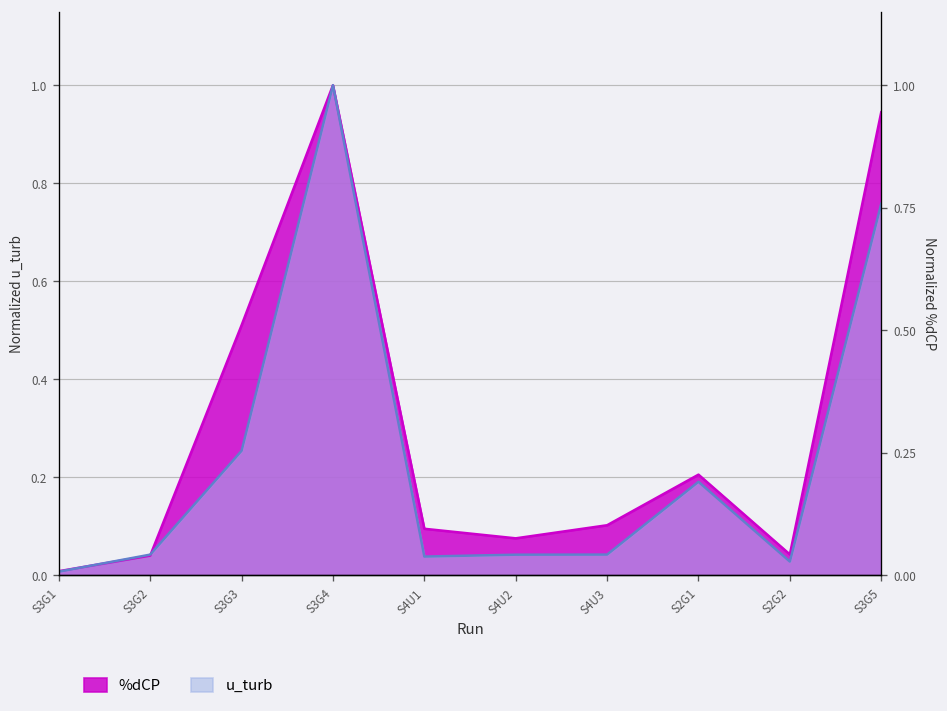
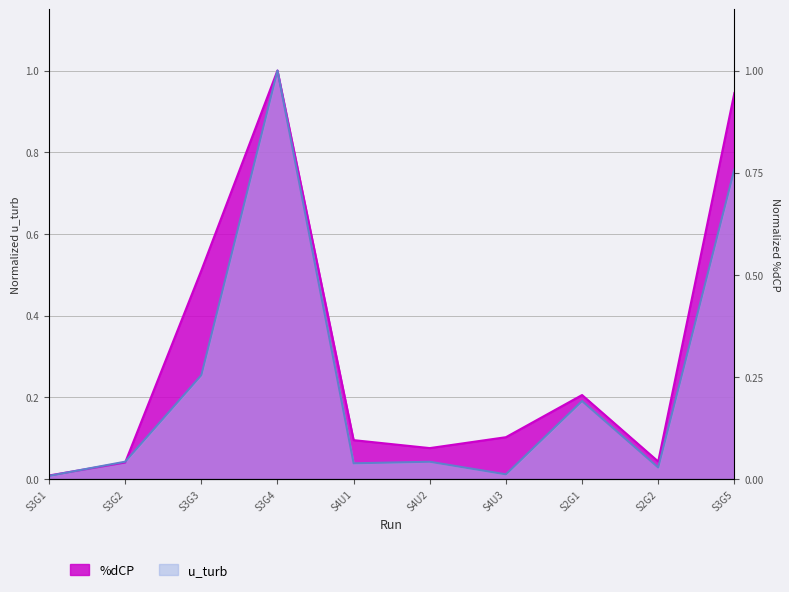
  {
    "%dCP": {
      "S3G3": 0.51,
      "S4U1": 0.10,
      "S4U2": 0.08,
      "S4U3": 0.10,
      "S2G1": 0.21,
      "S2G2": 0.04,
      "S3G5": 0.94
    },
    "u_turb": {
      "S3G3": 0.25,
      "S4U1": 0.04,
      "S4U2": 0.04,
-     "S4U3": 0.04,
+     "S4U3": 0.01,
      "S2G1": 0.19,
      "S2G2": 0.03,
      "S3G5": 0.76
    }
  }
